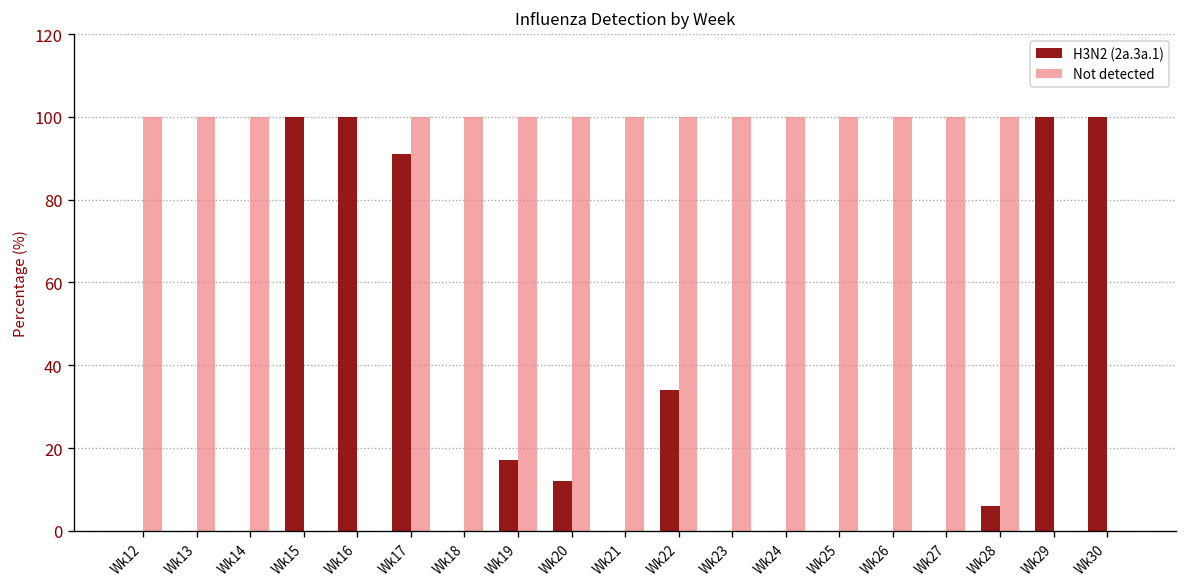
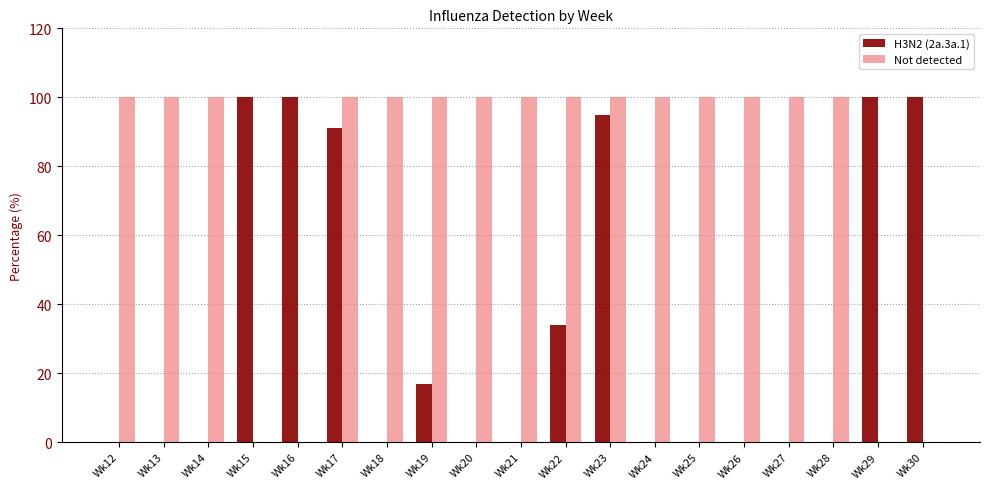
  {
    "H3N2 (2a.3a.1)": {
      "Wk12": 0,
      "Wk13": 0,
      "Wk14": 0,
      "Wk15": 100,
      "Wk16": 100,
      "Wk17": 91,
      "Wk18": 0,
      "Wk19": 17,
-     "Wk20": 12,
+     "Wk20": 0,
      "Wk21": 0,
      "Wk22": 34,
-     "Wk23": 0,
+     "Wk23": 95,
      "Wk24": 0,
      "Wk25": 0,
      "Wk26": 0,
      "Wk27": 0,
-     "Wk28": 6,
+     "Wk28": 0,
      "Wk29": 100,
      "Wk30": 100
    },
    "Not detected": {
      "Wk12": 100,
      "Wk13": 100,
      "Wk14": 100,
      "Wk15": 0,
      "Wk16": 0,
      "Wk17": 100,
      "Wk18": 100,
      "Wk19": 100,
      "Wk20": 100,
      "Wk21": 100,
      "Wk22": 100,
      "Wk23": 100,
      "Wk24": 100,
      "Wk25": 100,
      "Wk26": 100,
      "Wk27": 100,
      "Wk28": 100,
      "Wk29": 0,
      "Wk30": 0
    }
  }
